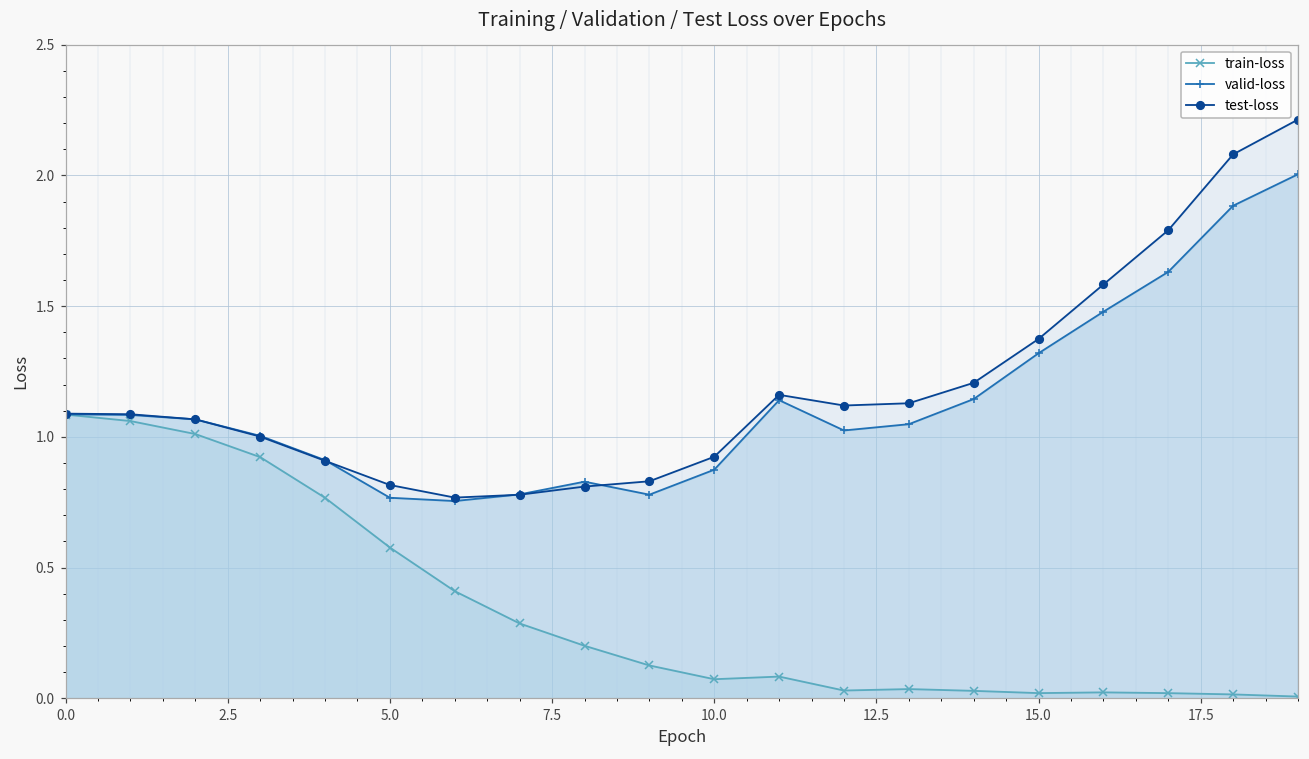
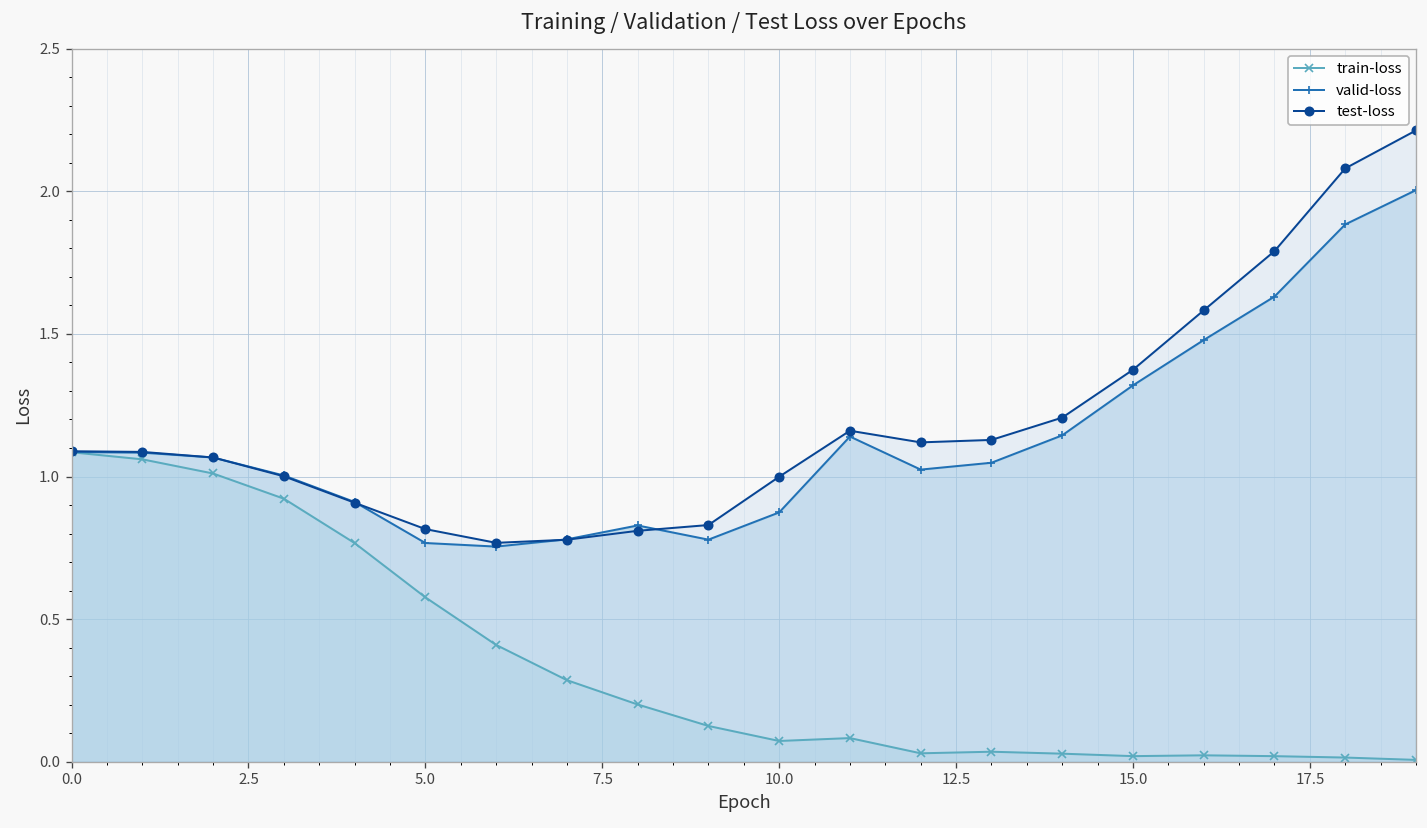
  {
    "train-loss": {
      "5.0": 0.58,
      "10.0": 0.07,
      "15.0": 0.02
    },
    "valid-loss": {
      "5.0": 0.77,
      "10.0": 0.87,
      "15.0": 1.32
    },
    "test-loss": {
      "5.0": 0.82,
-     "10.0": 0.92,
+     "10.0": 1.00,
      "15.0": 1.37
    }
  }
